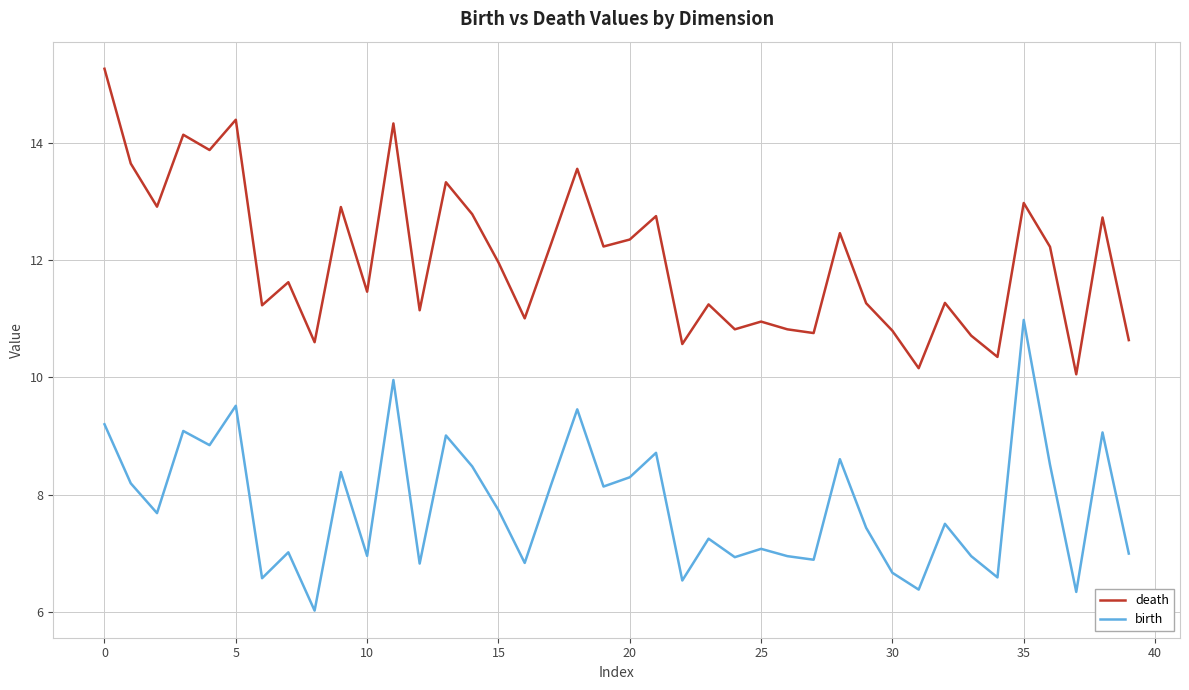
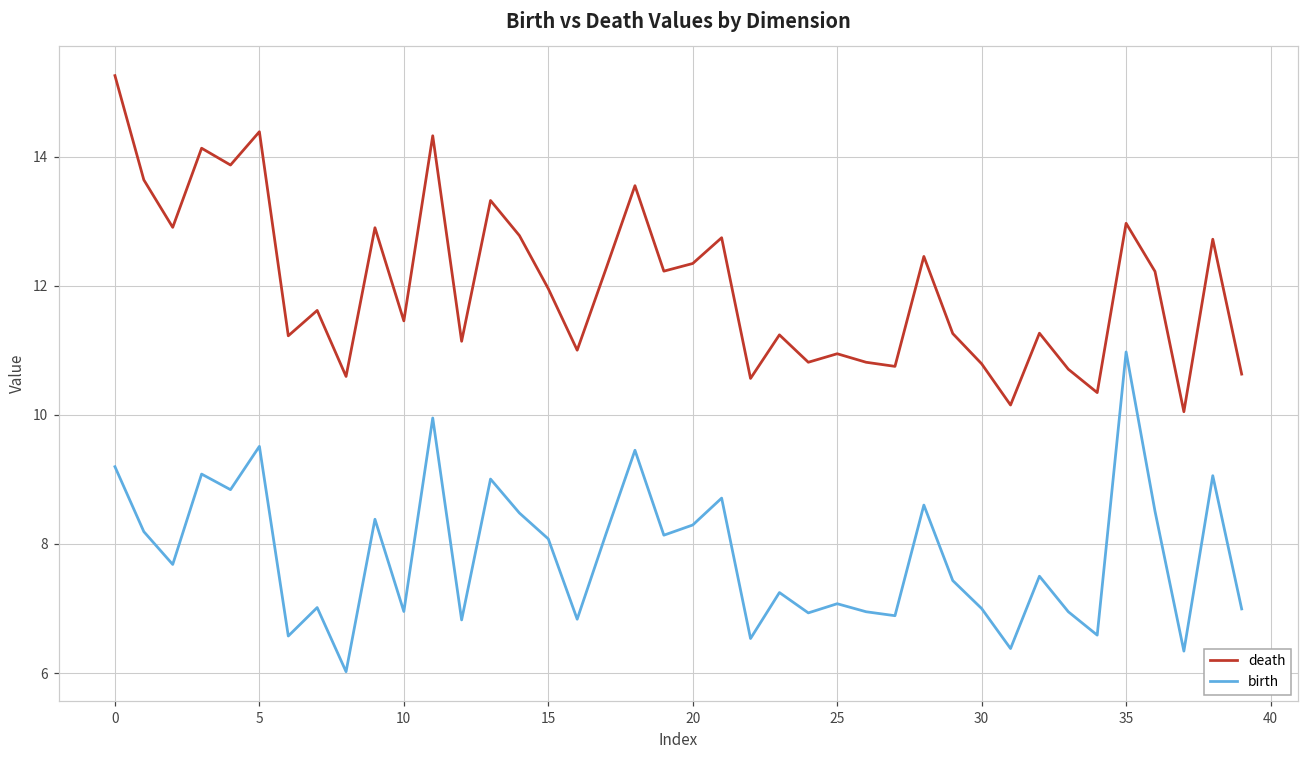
  {
    "death": {
      "0": 15.3,
      "5": 14.4,
      "10": 11.5,
      "15": 12.0,
      "20": 12.3,
      "25": 10.9,
      "30": 10.8,
      "35": 13.0
    },
    "birth": {
      "0": 9.2,
      "5": 9.5,
      "10": 7.0,
-     "15": 7.7,
+     "15": 8.1,
      "20": 8.3,
      "25": 7.1,
-     "30": 6.7,
+     "30": 7.0,
      "35": 11.0
    }
  }
